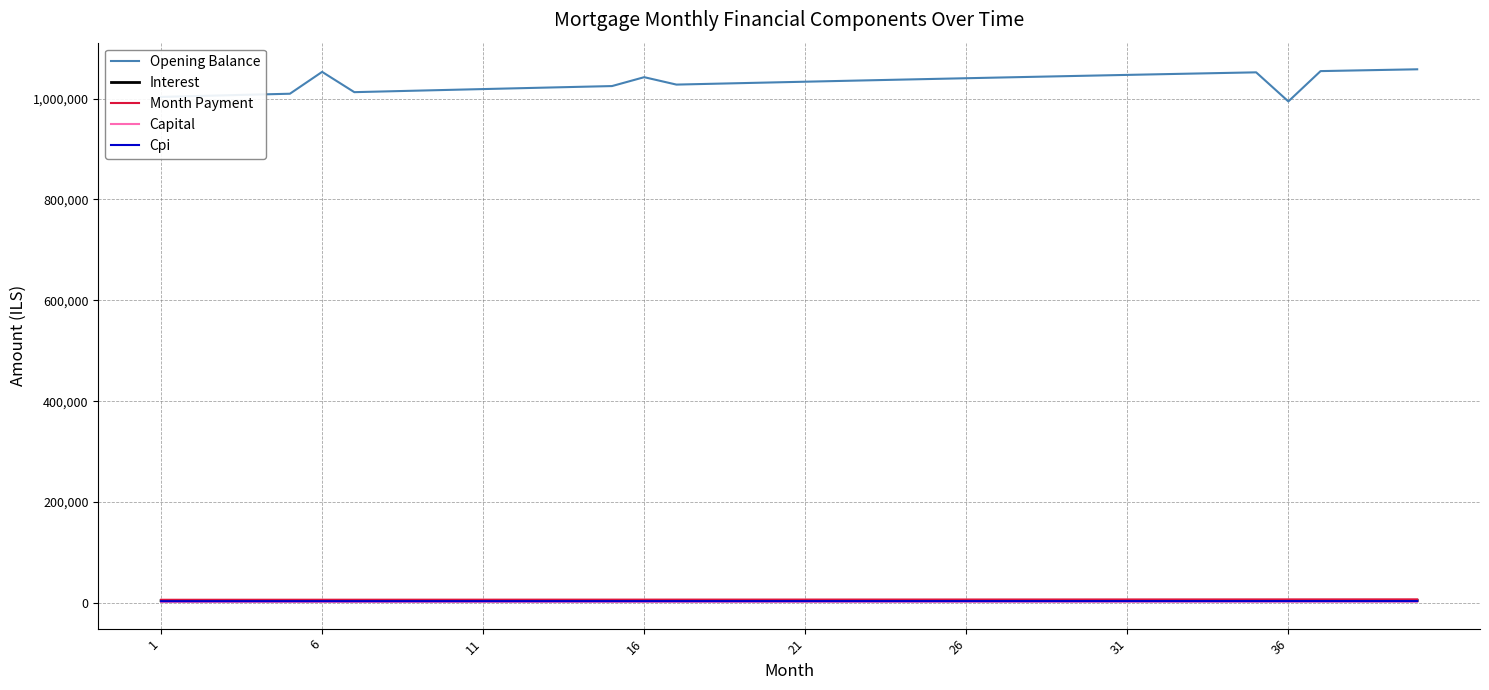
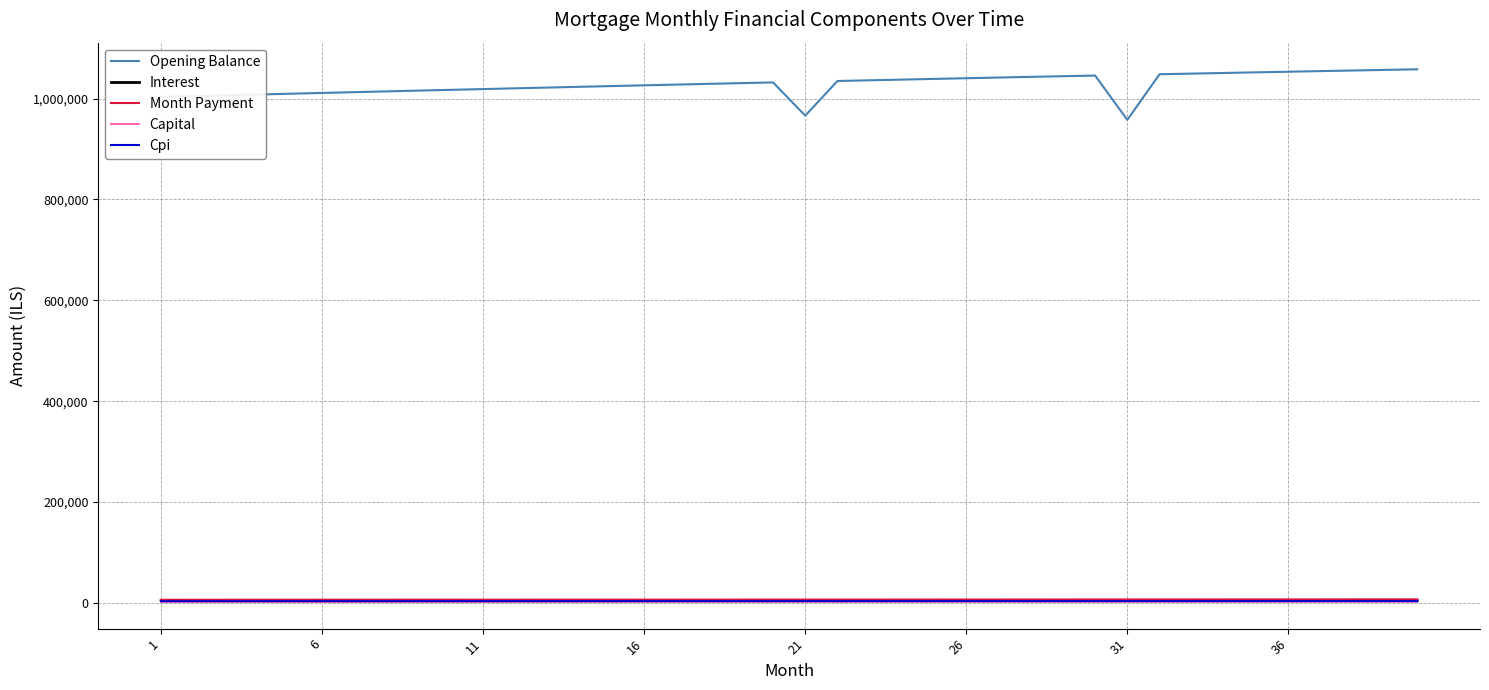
  {
    "Opening Balance": {
-     "6": "1,050,000",
+     "6": "1,010,000",
      "11": "1,020,000",
-     "16": "1,040,000",
-     "21": "1,030,000",
+     "16": "1,030,000",
+     "21": "970,000",
      "26": "1,040,000",
-     "31": "1,050,000",
-     "36": "990,000"
+     "31": "960,000",
+     "36": "1,050,000"
    }
  }
